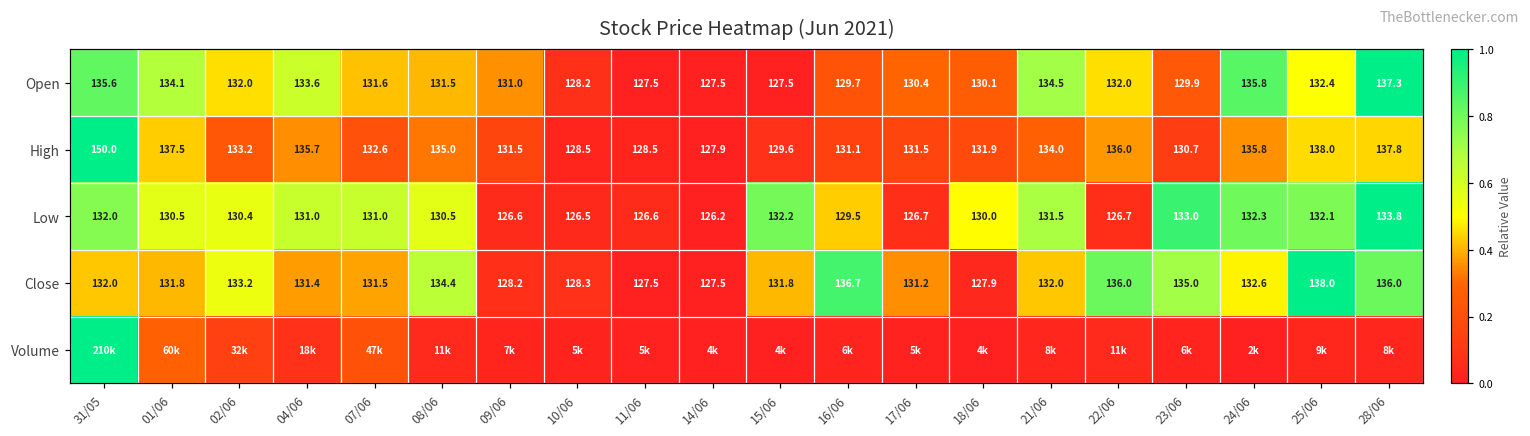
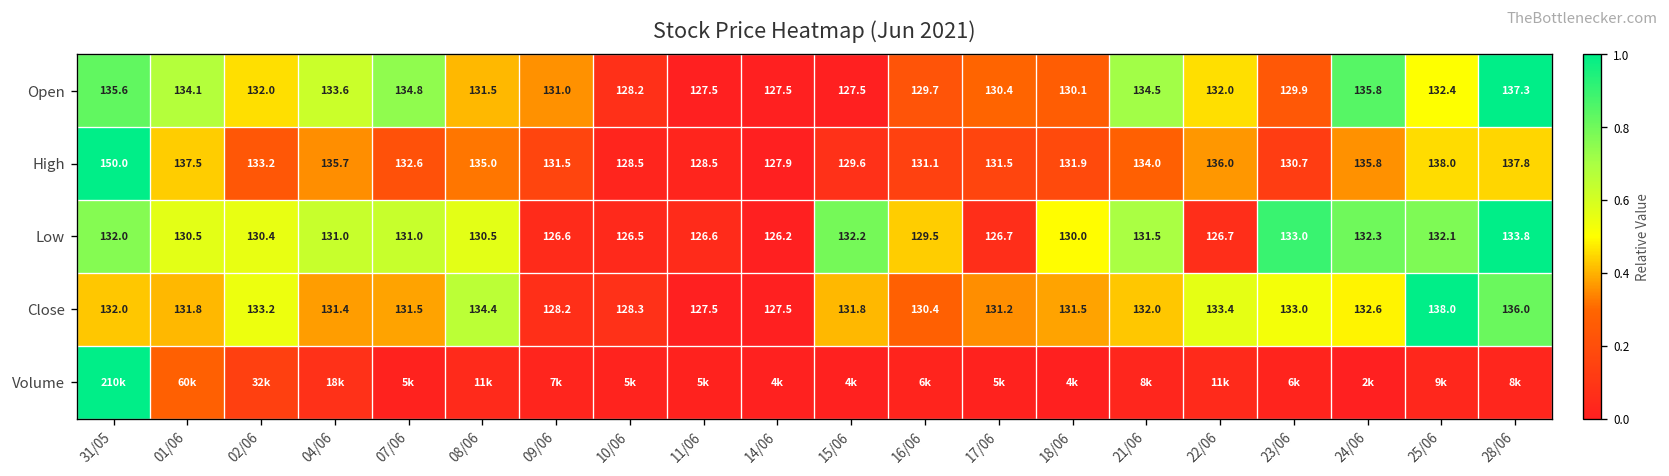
  {
    "Open": {
      "31/05": "135.6",
      "01/06": "134.1",
      "02/06": "132.0",
      "04/06": "133.6",
-     "07/06": "131.6",
+     "07/06": "134.8",
      "08/06": "131.5",
      "09/06": "131.0",
      "10/06": "128.2",
      "11/06": "127.5",
      "14/06": "127.5",
      "15/06": "127.5",
      "16/06": "129.7",
      "17/06": "130.4",
      "18/06": "130.1",
      "21/06": "134.5",
      "22/06": "132.0",
      "23/06": "129.9",
      "24/06": "135.8",
      "25/06": "132.4",
      "28/06": "137.3"
    },
    "High": {
      "31/05": "150.0",
      "01/06": "137.5",
      "02/06": "133.2",
      "04/06": "135.7",
      "07/06": "132.6",
      "08/06": "135.0",
      "09/06": "131.5",
      "10/06": "128.5",
      "11/06": "128.5",
      "14/06": "127.9",
      "15/06": "129.6",
      "16/06": "131.1",
      "17/06": "131.5",
      "18/06": "131.9",
      "21/06": "134.0",
      "22/06": "136.0",
      "23/06": "130.7",
      "24/06": "135.8",
      "25/06": "138.0",
      "28/06": "137.8"
    },
    "Low": {
      "31/05": "132.0",
      "01/06": "130.5",
      "02/06": "130.4",
      "04/06": "131.0",
      "07/06": "131.0",
      "08/06": "130.5",
      "09/06": "126.6",
      "10/06": "126.5",
      "11/06": "126.6",
      "14/06": "126.2",
      "15/06": "132.2",
      "16/06": "129.5",
      "17/06": "126.7",
      "18/06": "130.0",
      "21/06": "131.5",
      "22/06": "126.7",
      "23/06": "133.0",
      "24/06": "132.3",
      "25/06": "132.1",
      "28/06": "133.8"
    },
    "Close": {
      "31/05": "132.0",
      "01/06": "131.8",
      "02/06": "133.2",
      "04/06": "131.4",
      "07/06": "131.5",
      "08/06": "134.4",
      "09/06": "128.2",
      "10/06": "128.3",
      "11/06": "127.5",
      "14/06": "127.5",
      "15/06": "131.8",
-     "16/06": "136.7",
+     "16/06": "130.4",
      "17/06": "131.2",
-     "18/06": "127.9",
+     "18/06": "131.5",
      "21/06": "132.0",
-     "22/06": "136.0",
-     "23/06": "135.0",
+     "22/06": "133.4",
+     "23/06": "133.0",
      "24/06": "132.6",
      "25/06": "138.0",
      "28/06": "136.0"
    },
    "Volume": {
      "31/05": "210k",
      "01/06": "60k",
      "02/06": "32k",
      "04/06": "18k",
-     "07/06": "47k",
+     "07/06": "5k",
      "08/06": "11k",
      "09/06": "7k",
      "10/06": "5k",
      "11/06": "5k",
      "14/06": "4k",
      "15/06": "4k",
      "16/06": "6k",
      "17/06": "5k",
      "18/06": "4k",
      "21/06": "8k",
      "22/06": "11k",
      "23/06": "6k",
      "24/06": "2k",
      "25/06": "9k",
      "28/06": "8k"
    }
  }
